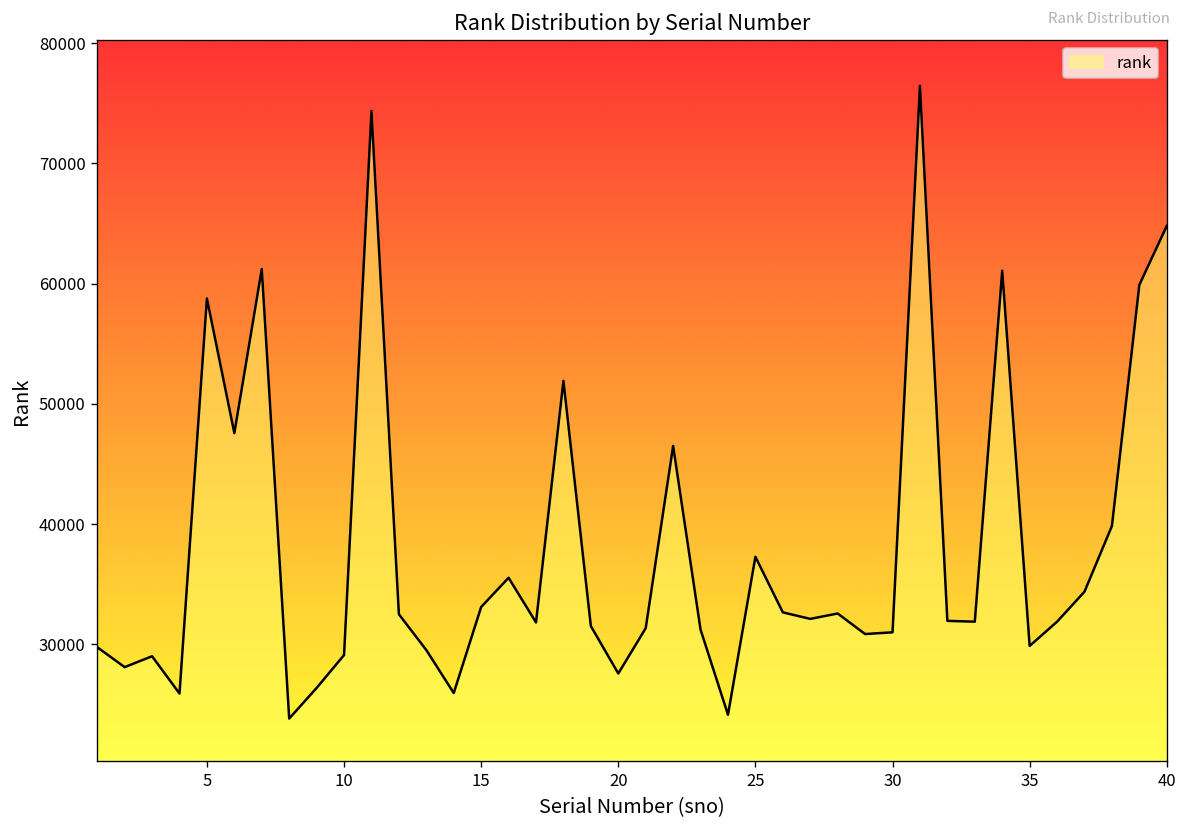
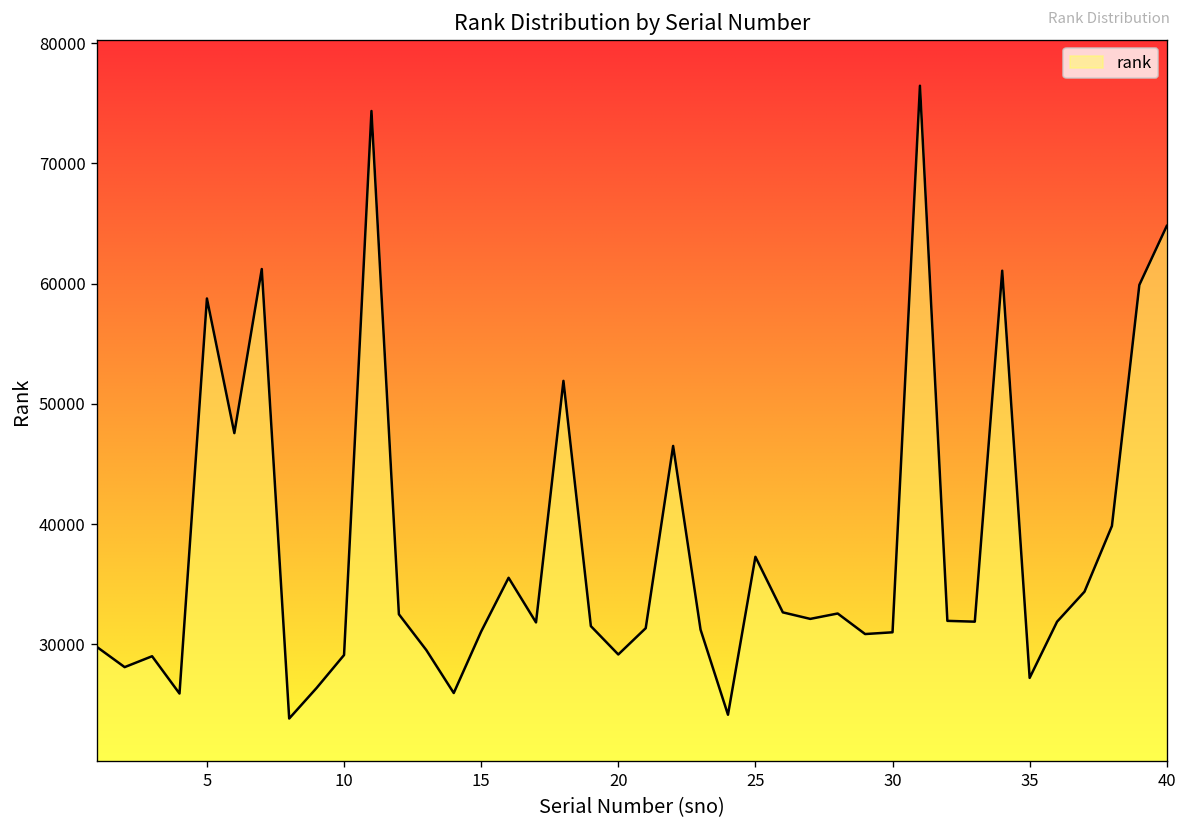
  {
    "5": 58800,
    "10": 29100,
-   "15": 33100,
-   "20": 27600,
+   "15": 31100,
+   "20": 29100,
    "25": 37300,
    "30": 31000,
-   "35": 29900,
+   "35": 27200,
    "40": 64800
  }
